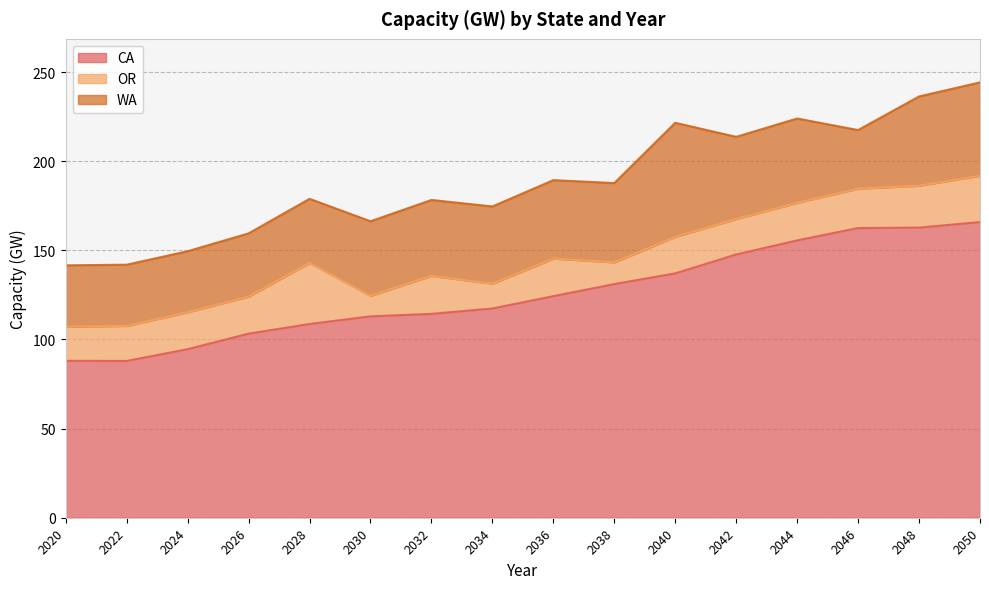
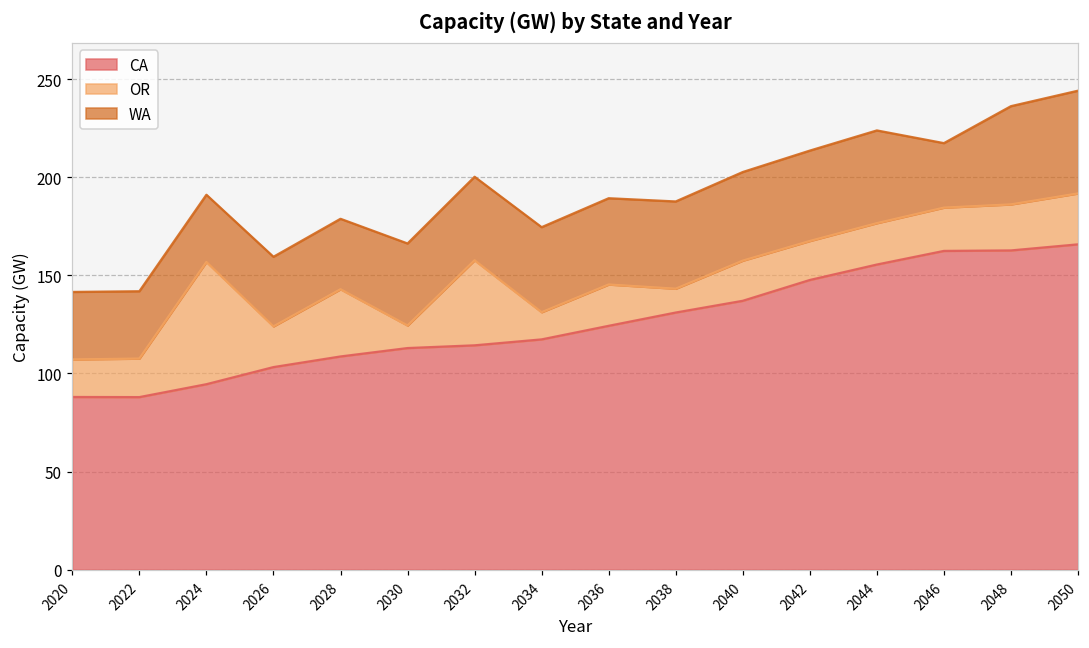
  {
    "CA": {
      "2020": 88,
      "2022": 88,
      "2024": 95,
      "2026": 103,
      "2028": 109,
      "2030": 113,
      "2032": 114,
      "2034": 117,
      "2036": 124,
      "2038": 131,
      "2040": 137,
      "2042": 148,
      "2044": 156,
      "2046": 162,
      "2048": 163,
      "2050": 166
    },
    "OR": {
      "2020": 19,
      "2022": 20,
-     "2024": 21,
+     "2024": 62,
      "2026": 21,
      "2028": 34,
      "2030": 11,
-     "2032": 21,
+     "2032": 43,
      "2034": 14,
      "2036": 21,
      "2038": 12,
      "2040": 20,
      "2042": 20,
      "2044": 21,
      "2046": 22,
      "2048": 23,
      "2050": 26
    },
    "WA": {
      "2020": 34,
      "2022": 34,
      "2024": 34,
      "2026": 35,
      "2028": 36,
      "2030": 42,
      "2032": 43,
      "2034": 43,
      "2036": 44,
      "2038": 45,
-     "2040": 64,
+     "2040": 45,
      "2042": 46,
      "2044": 47,
      "2046": 33,
      "2048": 50,
      "2050": 52
    }
  }
